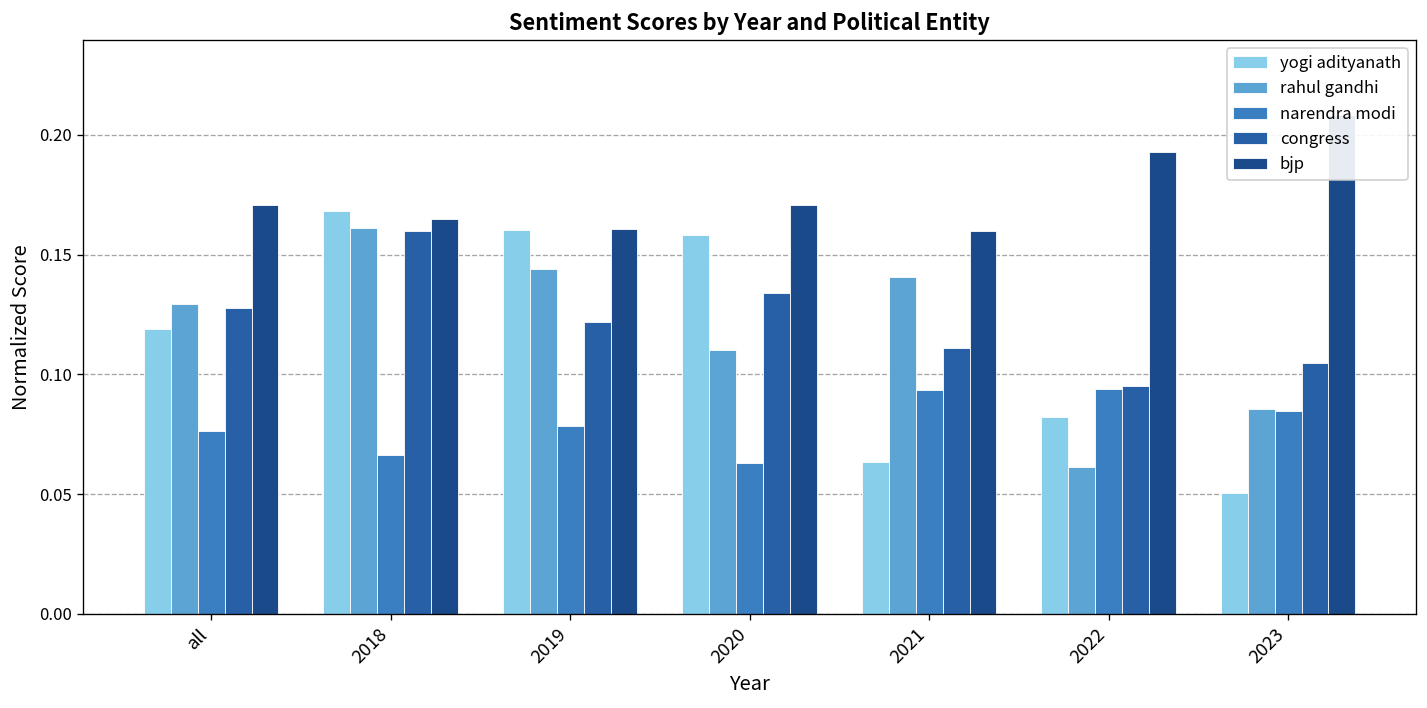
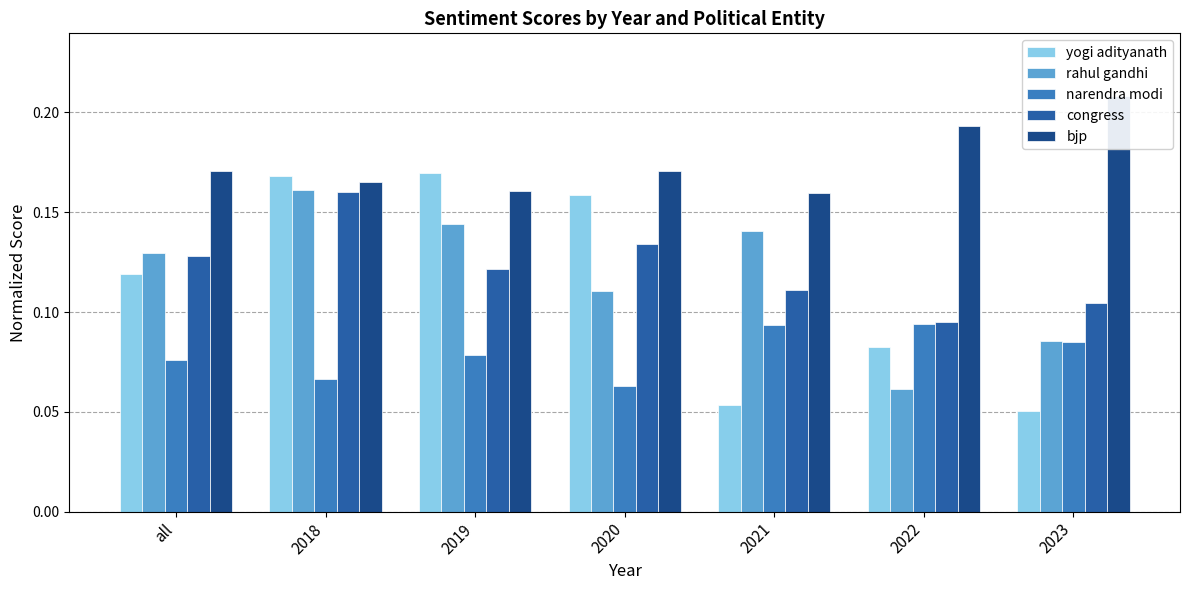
  {
    "yogi adityanath": {
      "all": 0.119,
      "2018": 0.168,
-     "2019": 0.160,
+     "2019": 0.170,
      "2020": 0.158,
-     "2021": 0.063,
+     "2021": 0.053,
      "2022": 0.082,
      "2023": 0.050
    }
  }
